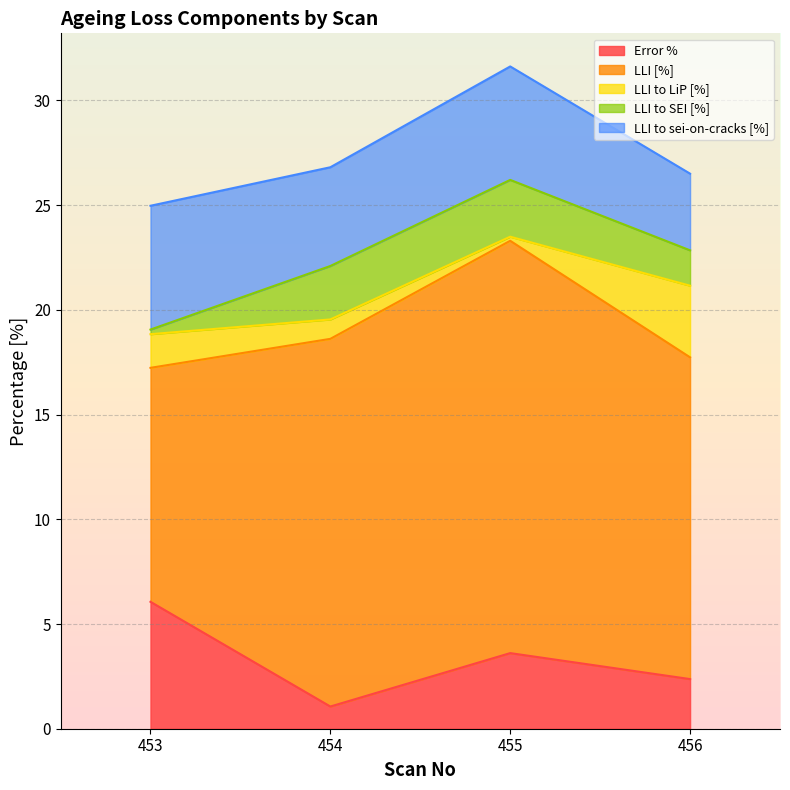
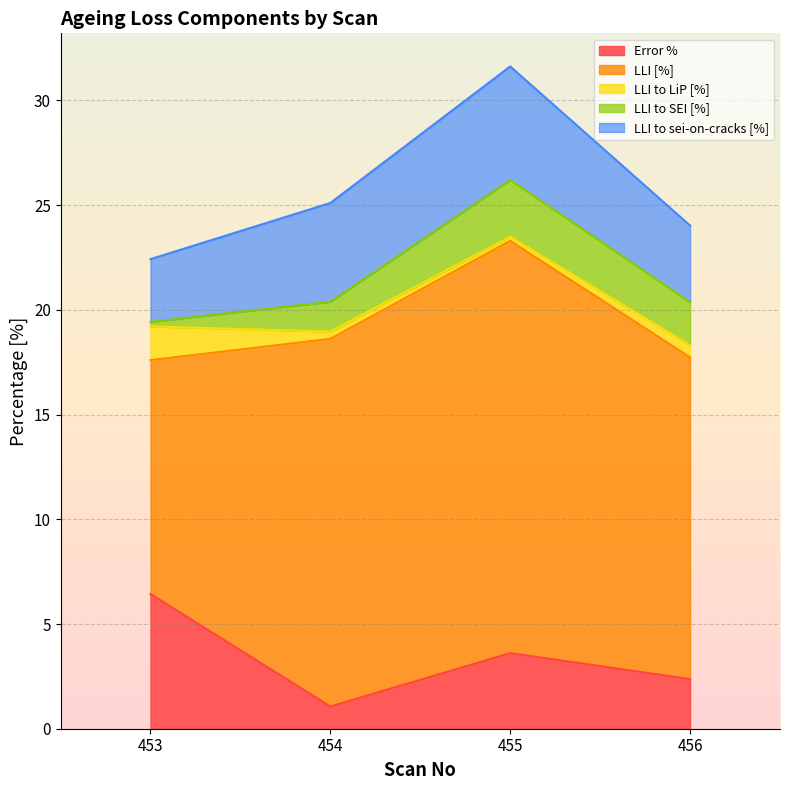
  {
    "Error %": {
-     "453": 6.1,
+     "453": 6.4,
      "454": 1.1,
      "455": 3.6,
      "456": 2.4
    },
    "LLI [%]": {
      "453": 11.2,
      "454": 17.6,
      "455": 19.7,
      "456": 15.4
    },
    "LLI to LiP [%]": {
      "453": 1.6,
-     "454": 0.9,
+     "454": 0.3,
      "455": 0.2,
-     "456": 3.4
+     "456": 0.6
    },
    "LLI to SEI [%]": {
      "453": 0.2,
-     "454": 2.6,
+     "454": 1.4,
      "455": 2.7,
-     "456": 1.7
+     "456": 2.1
    },
    "LLI to sei-on-cracks [%]": {
-     "453": 5.9,
+     "453": 3.0,
      "454": 4.7,
      "455": 5.4,
      "456": 3.7
    }
  }
